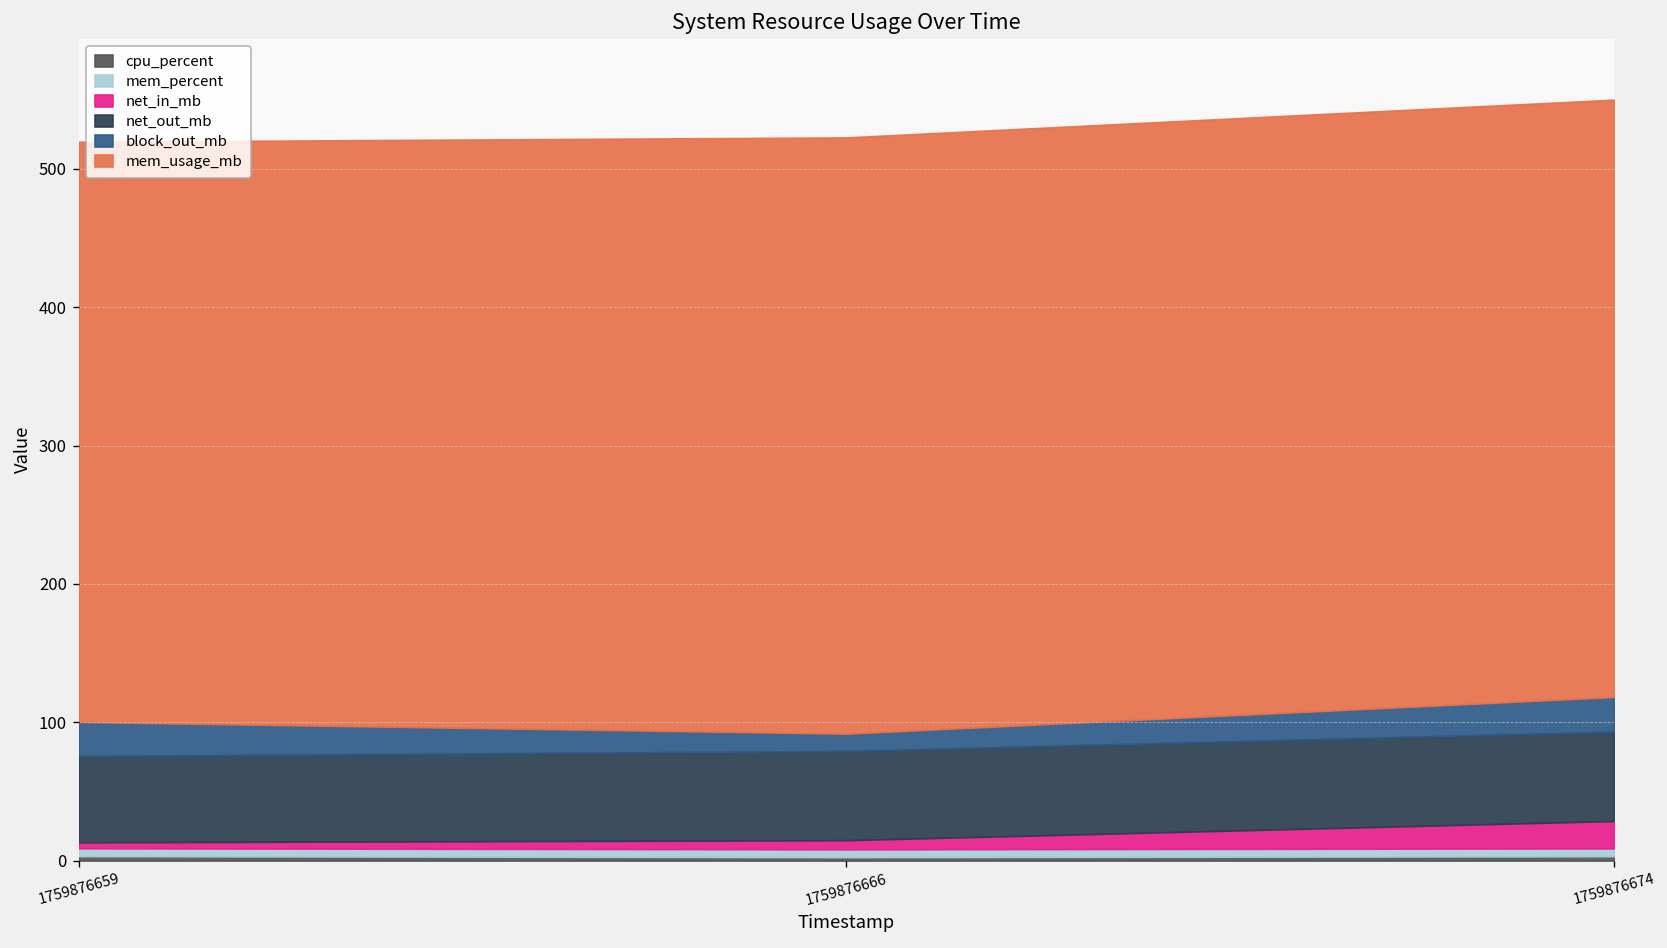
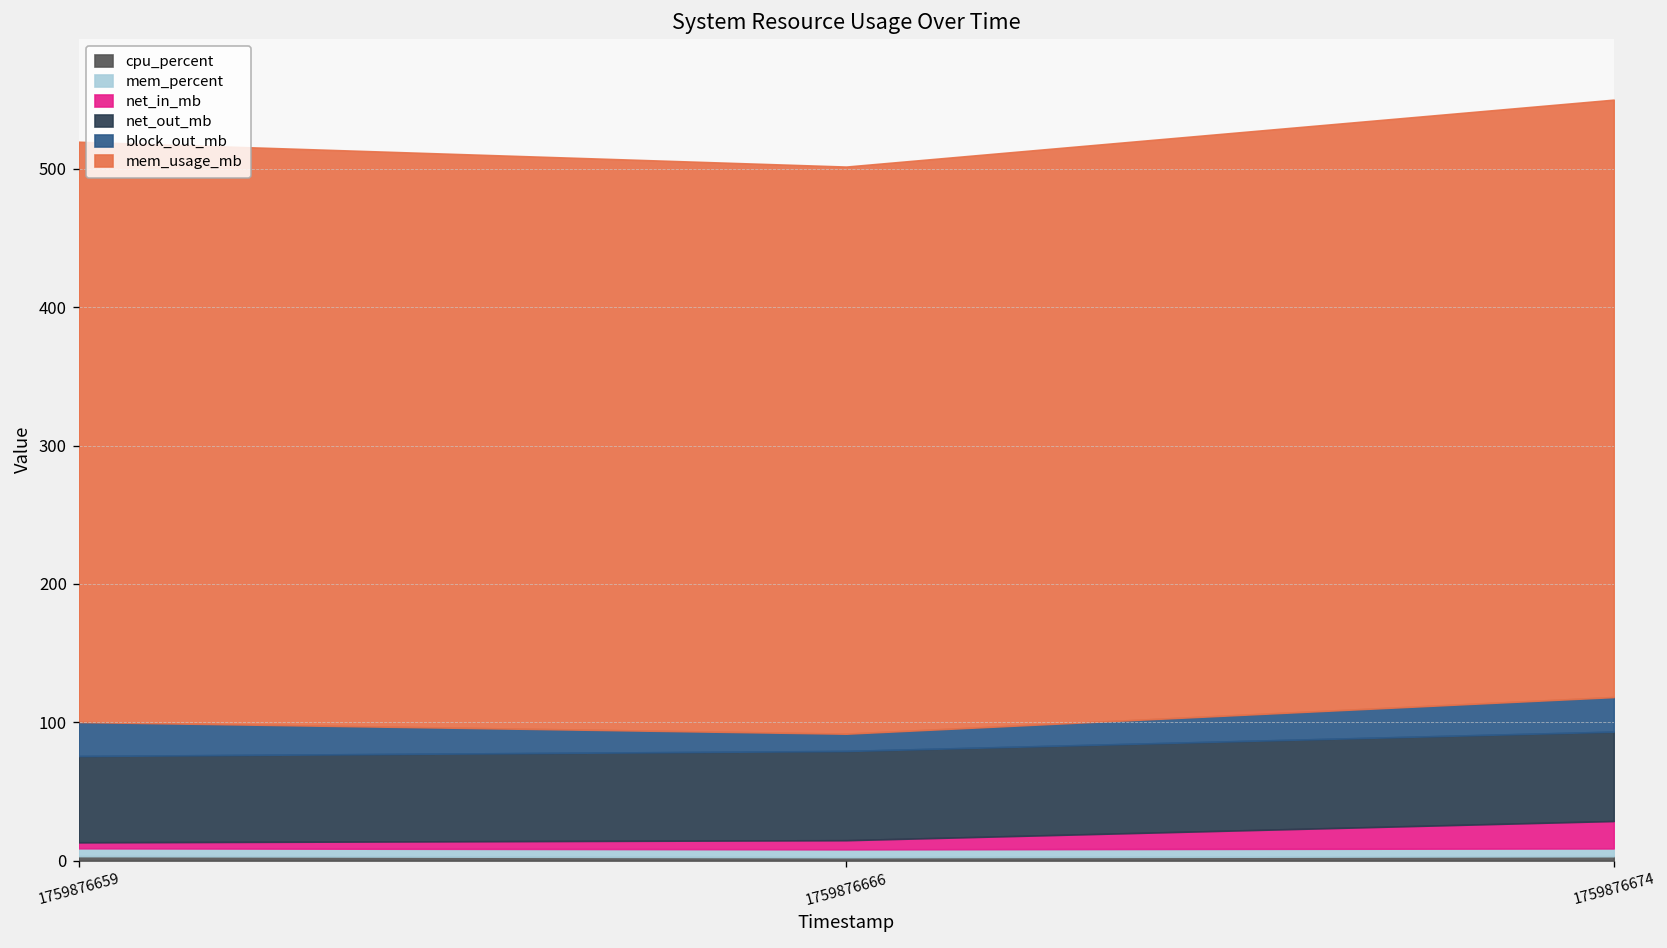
  {
    "mem_percent": {
      "1759876659": 6,
      "1759876666": 6,
      "1759876674": 6
    },
    "net_in_mb": {
      "1759876659": 4,
      "1759876666": 7,
      "1759876674": 20
    },
    "block_out_mb": {
      "1759876659": 25,
      "1759876666": 13,
      "1759876674": 25
    },
    "mem_usage_mb": {
      "1759876659": 419,
-     "1759876666": 431,
+     "1759876666": 410,
      "1759876674": 432
    }
  }
